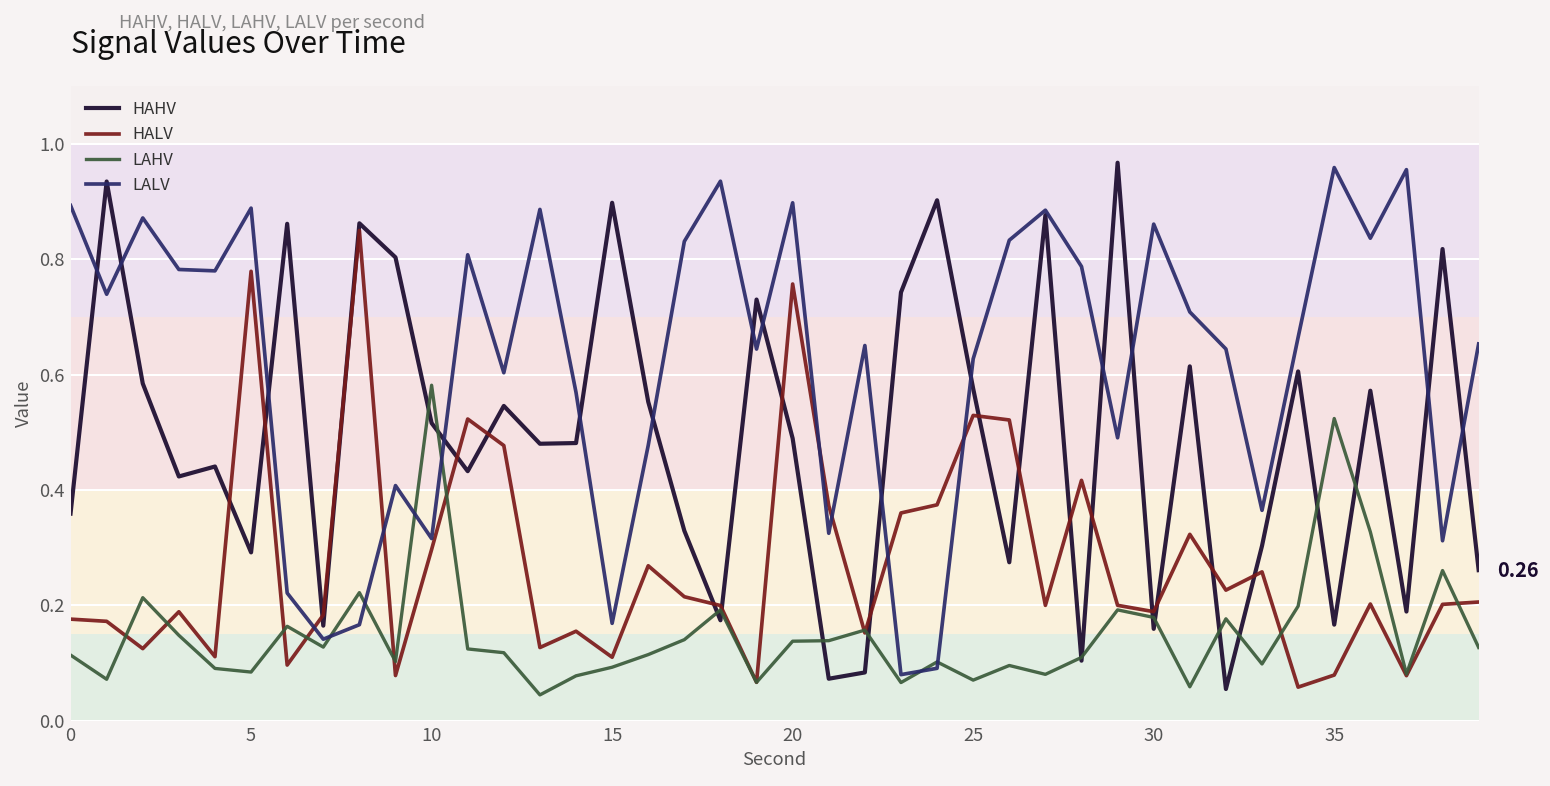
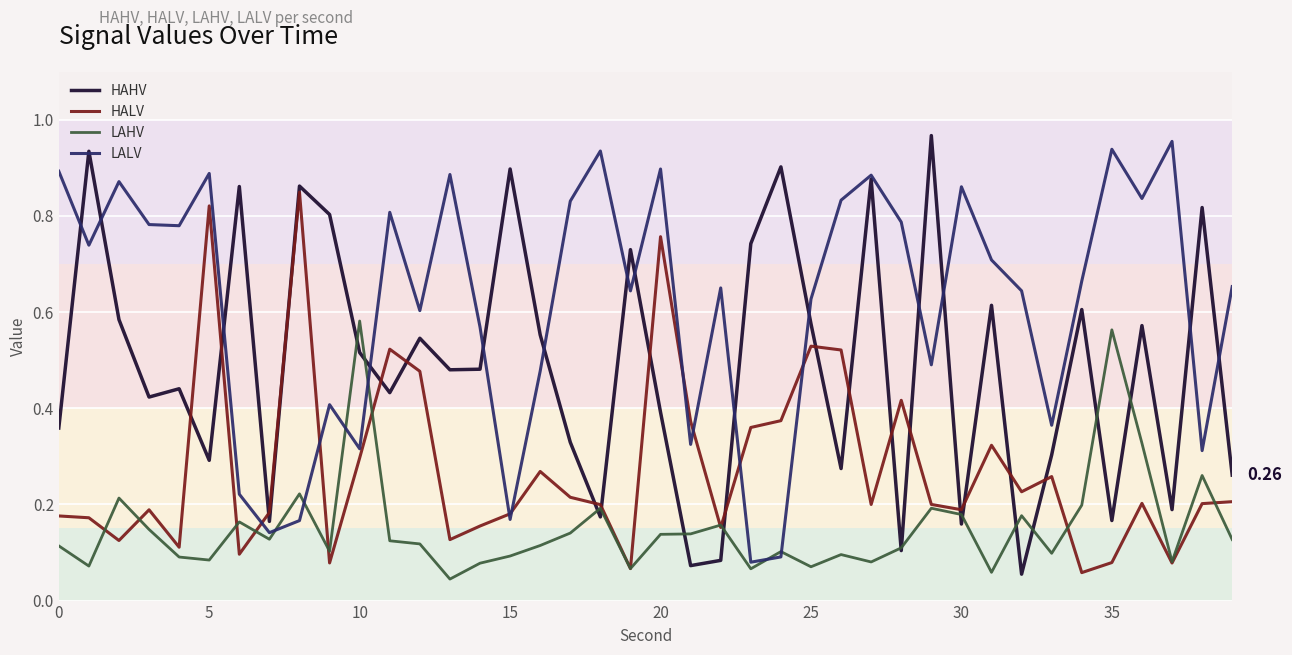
  {
    "HAHV": {
      "0": 0.36,
      "5": 0.29,
      "10": 0.52,
      "15": 0.90,
-     "20": 0.49,
+     "20": 0.39,
      "25": 0.58,
      "30": 0.16,
      "35": 0.17
    },
    "HALV": {
      "0": 0.18,
-     "5": 0.78,
+     "5": 0.82,
      "10": 0.30,
-     "15": 0.11,
+     "15": 0.18,
      "20": 0.76,
      "25": 0.53,
      "30": 0.19,
      "35": 0.08
    },
    "LAHV": {
      "0": 0.11,
      "5": 0.08,
      "10": 0.58,
      "15": 0.09,
      "20": 0.14,
      "25": 0.07,
      "30": 0.18,
-     "35": 0.52
+     "35": 0.56
    },
    "LALV": {
      "0": 0.89,
      "5": 0.89,
      "10": 0.32,
      "15": 0.17,
      "20": 0.90,
      "25": 0.63,
      "30": 0.86,
-     "35": 0.96
+     "35": 0.94
    }
  }
